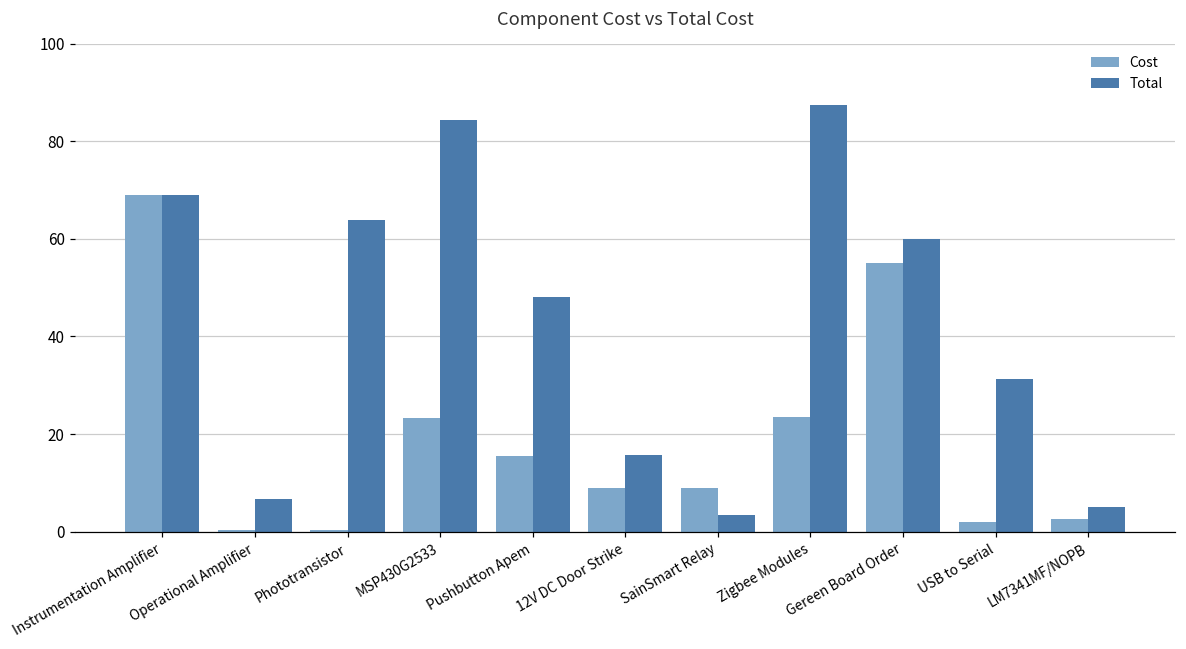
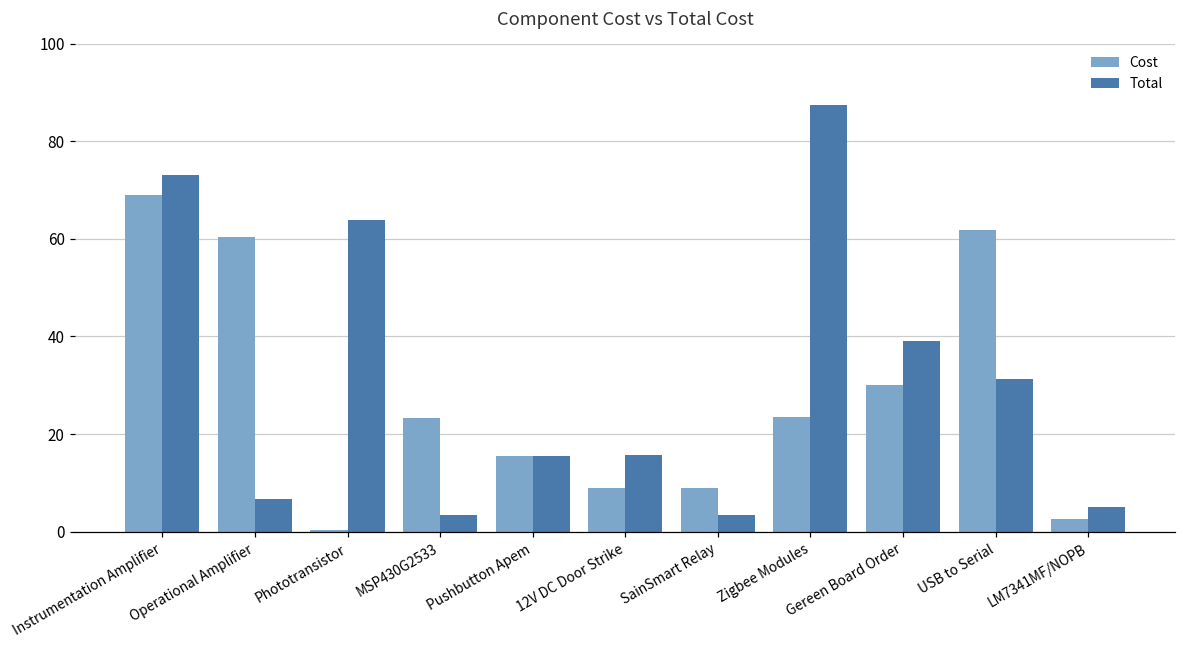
  {
    "Cost": {
      "Instrumentation Amplifier": 69,
-     "Operational Amplifier": 0,
+     "Operational Amplifier": 60,
      "MSP430G2533": 23,
      "Pushbutton Apem": 16,
      "12V DC Door Strike": 9,
      "SainSmart Relay": 9,
      "Zigbee Modules": 24,
-     "Gereen Board Order": 55,
-     "USB to Serial": 2,
+     "Gereen Board Order": 30,
+     "USB to Serial": 62,
      "LM7341MF/NOPB": 3
    },
    "Total": {
-     "Instrumentation Amplifier": 69,
+     "Instrumentation Amplifier": 73,
      "Operational Amplifier": 7,
      "Phototransistor": 64,
-     "MSP430G2533": 84,
-     "Pushbutton Apem": 48,
+     "MSP430G2533": 3,
+     "Pushbutton Apem": 16,
      "12V DC Door Strike": 16,
      "SainSmart Relay": 3,
      "Zigbee Modules": 88,
-     "Gereen Board Order": 60,
+     "Gereen Board Order": 39,
      "USB to Serial": 31,
      "LM7341MF/NOPB": 5
    }
  }
